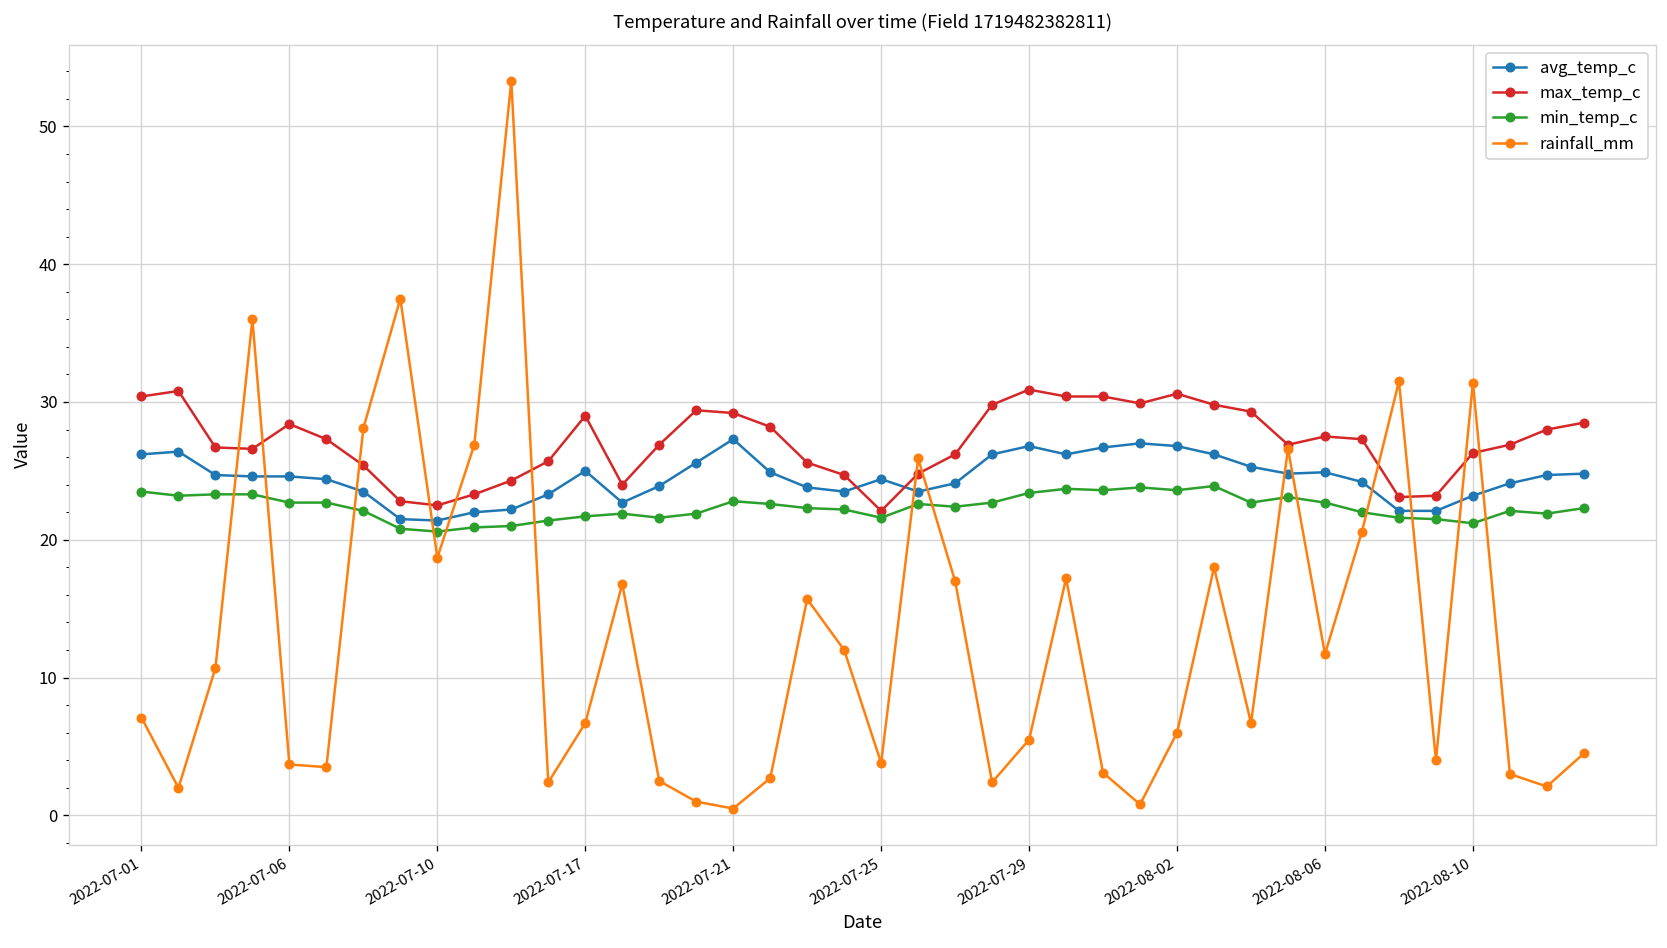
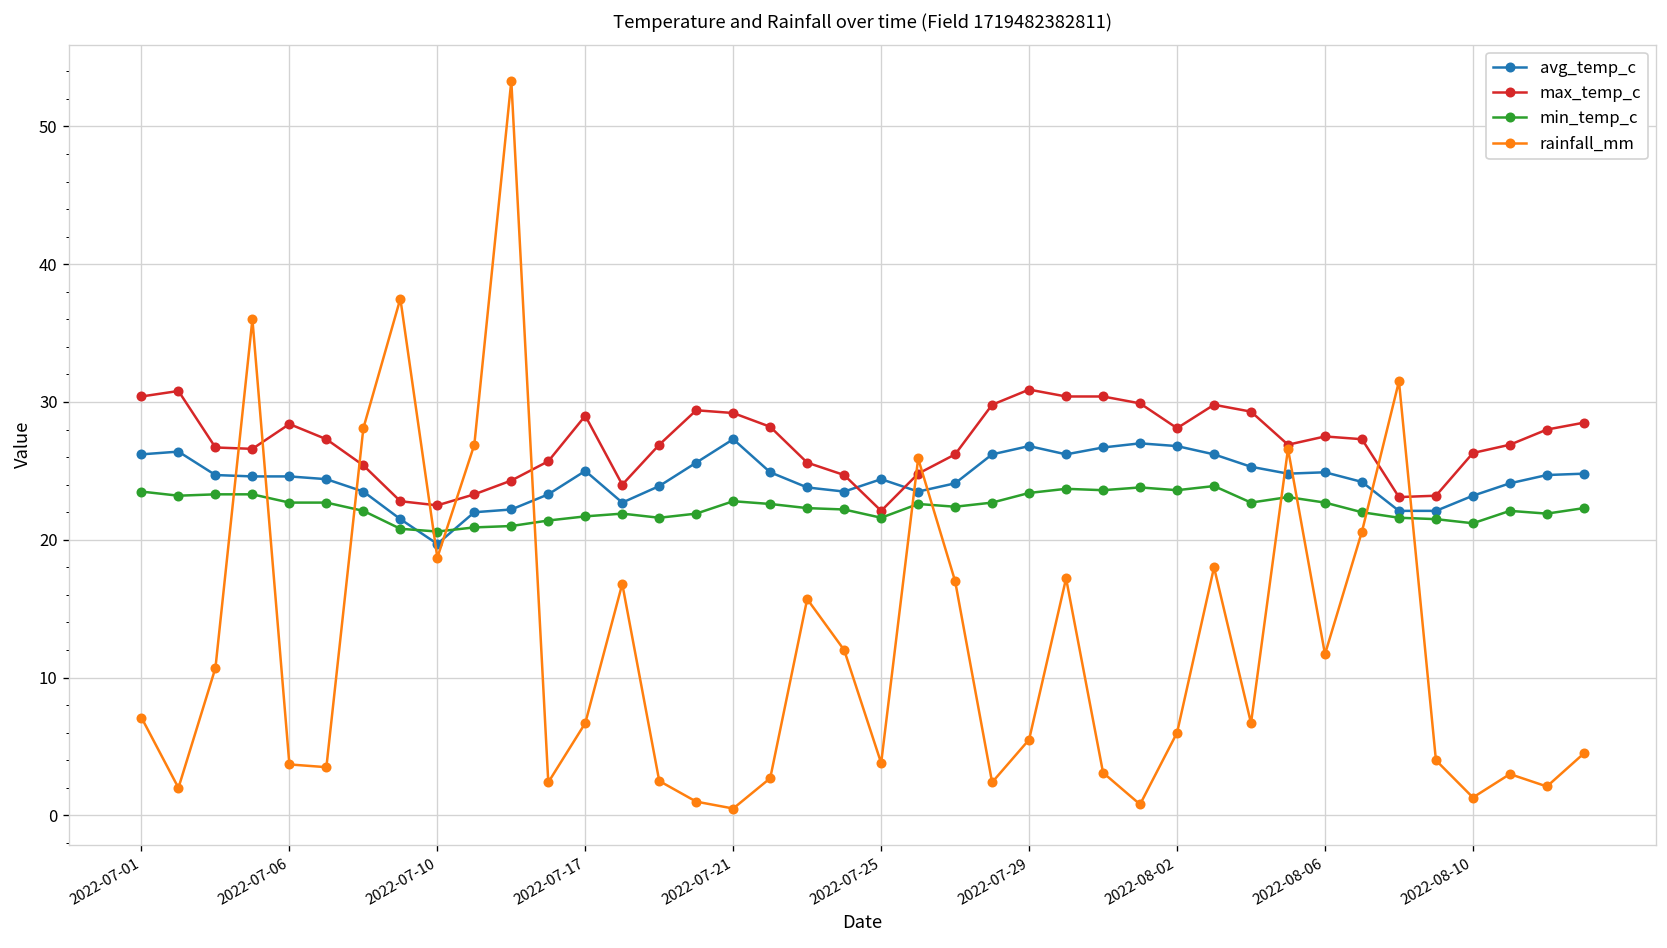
  {
    "avg_temp_c": {
      "2022-07-01": 26.2,
      "2022-07-06": 24.6,
-     "2022-07-10": 21.4,
+     "2022-07-10": 19.7,
      "2022-07-17": 25.0,
      "2022-07-21": 27.3,
      "2022-07-25": 24.4,
      "2022-07-29": 26.8,
      "2022-08-02": 26.8,
      "2022-08-06": 24.9,
      "2022-08-10": 23.2
    },
    "max_temp_c": {
      "2022-07-01": 30.4,
      "2022-07-06": 28.4,
      "2022-07-10": 22.5,
      "2022-07-17": 29.0,
      "2022-07-21": 29.2,
      "2022-07-25": 22.1,
      "2022-07-29": 30.9,
-     "2022-08-02": 30.6,
+     "2022-08-02": 28.1,
      "2022-08-06": 27.5,
      "2022-08-10": 26.3
    },
    "min_temp_c": {
      "2022-07-01": 23.5,
      "2022-07-06": 22.7,
      "2022-07-10": 20.6,
      "2022-07-17": 21.7,
      "2022-07-21": 22.8,
      "2022-07-25": 21.6,
      "2022-07-29": 23.4,
      "2022-08-02": 23.6,
      "2022-08-06": 22.7,
      "2022-08-10": 21.2
    },
    "rainfall_mm": {
      "2022-07-01": 7.1,
      "2022-07-06": 3.7,
      "2022-07-10": 18.7,
      "2022-07-17": 6.7,
      "2022-07-21": 0.5,
      "2022-07-25": 3.8,
      "2022-07-29": 5.5,
      "2022-08-02": 6.0,
      "2022-08-06": 11.7,
-     "2022-08-10": 31.4
+     "2022-08-10": 1.3
    }
  }
